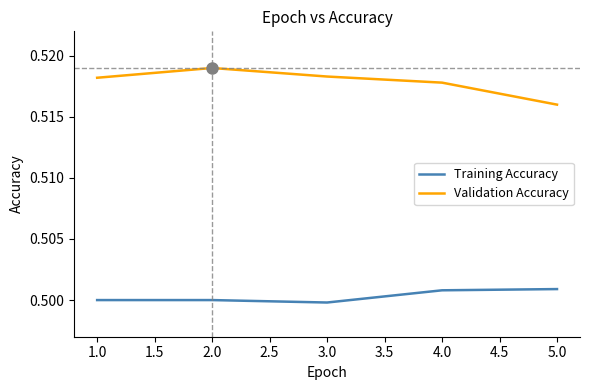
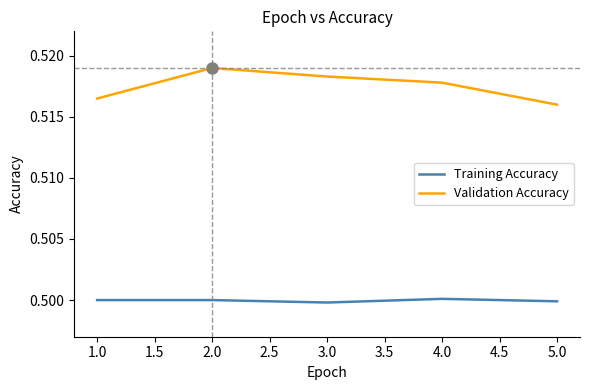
  {
    "Training Accuracy": {
      "1.0": 0.5000,
      "2.0": 0.5000,
      "3.0": 0.4998,
-     "4.0": 0.5008,
-     "5.0": 0.5009
+     "4.0": 0.5001,
+     "5.0": 0.4999
    },
    "Validation Accuracy": {
-     "1.0": 0.5182,
+     "1.0": 0.5165,
      "3.0": 0.5183,
      "4.0": 0.5178,
      "5.0": 0.5160
    }
  }
